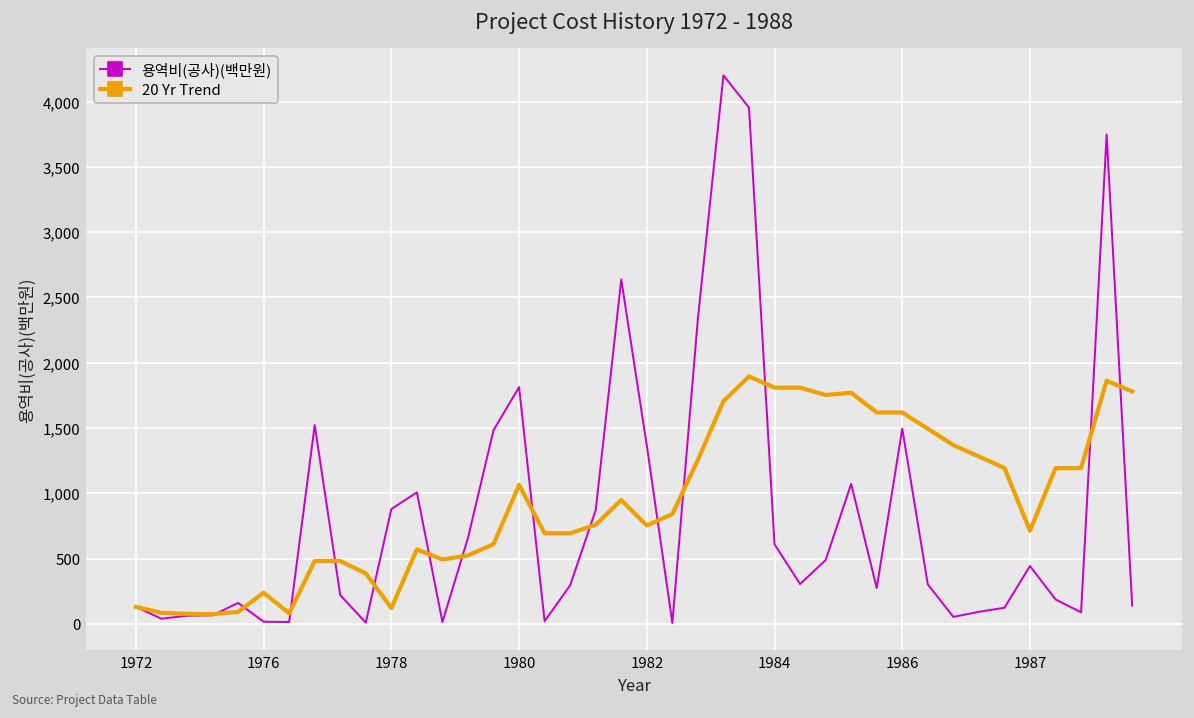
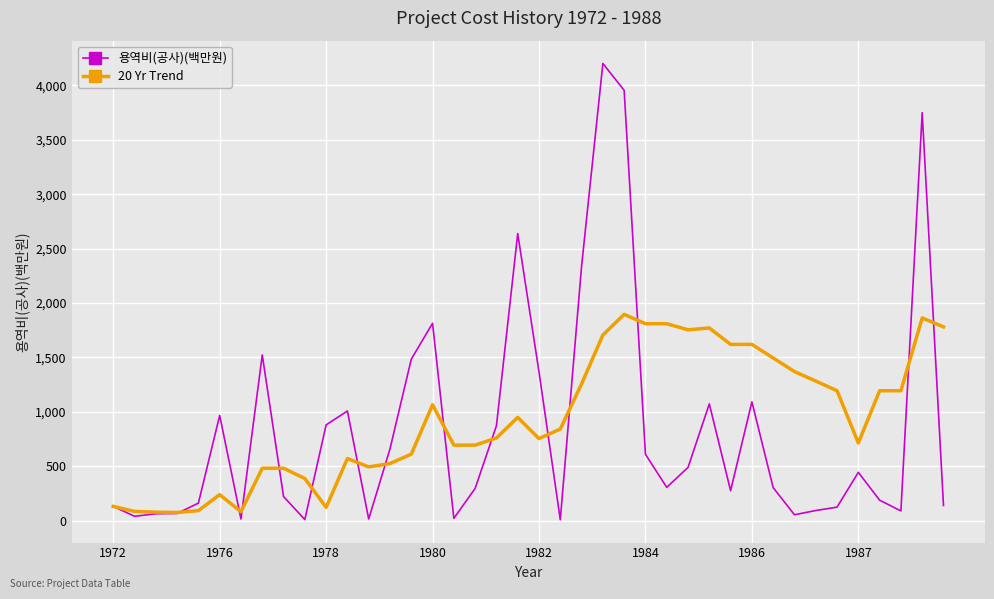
  {
    "용역비(공사)(백만원)": {
-     "1976": "20",
+     "1976": "970",
      "1978": "880",
      "1980": "1,810",
      "1982": "1,370",
      "1984": "610",
-     "1986": "1,500",
+     "1986": "1,090",
      "1987": "440"
    },
    "20 Yr Trend": {
      "1976": "240",
      "1978": "120",
      "1980": "1,060",
      "1982": "750",
      "1984": "1,810",
      "1986": "1,620",
      "1987": "710"
    }
  }
